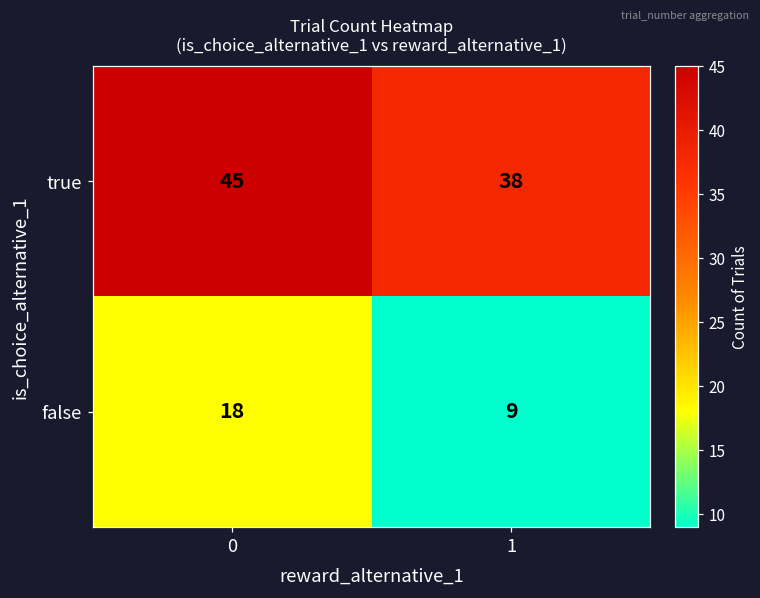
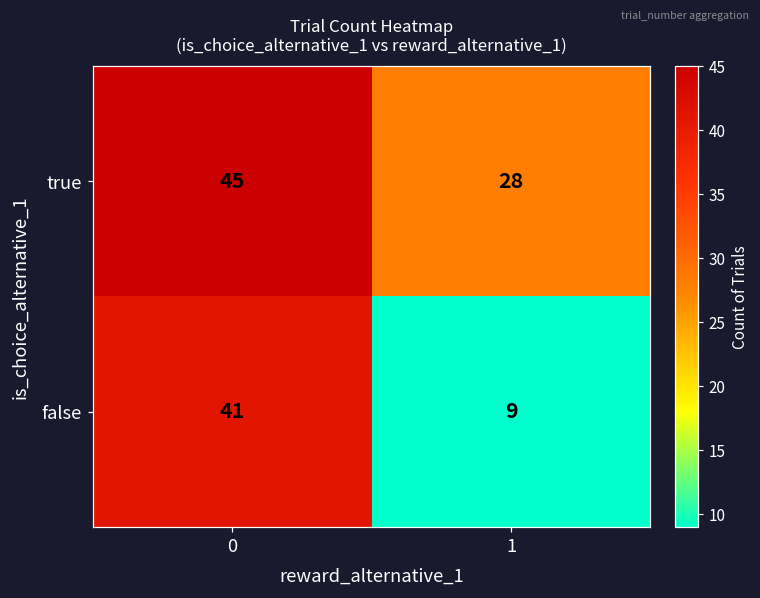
  {
    "true": {
      "0": 45,
-     "1": 38
+     "1": 28
    },
    "false": {
-     "0": 18,
+     "0": 41,
      "1": 9
    }
  }
